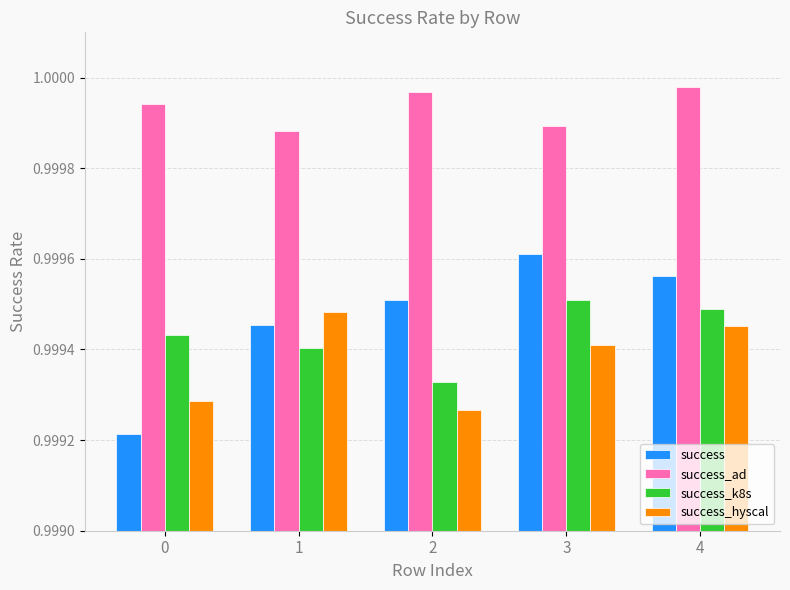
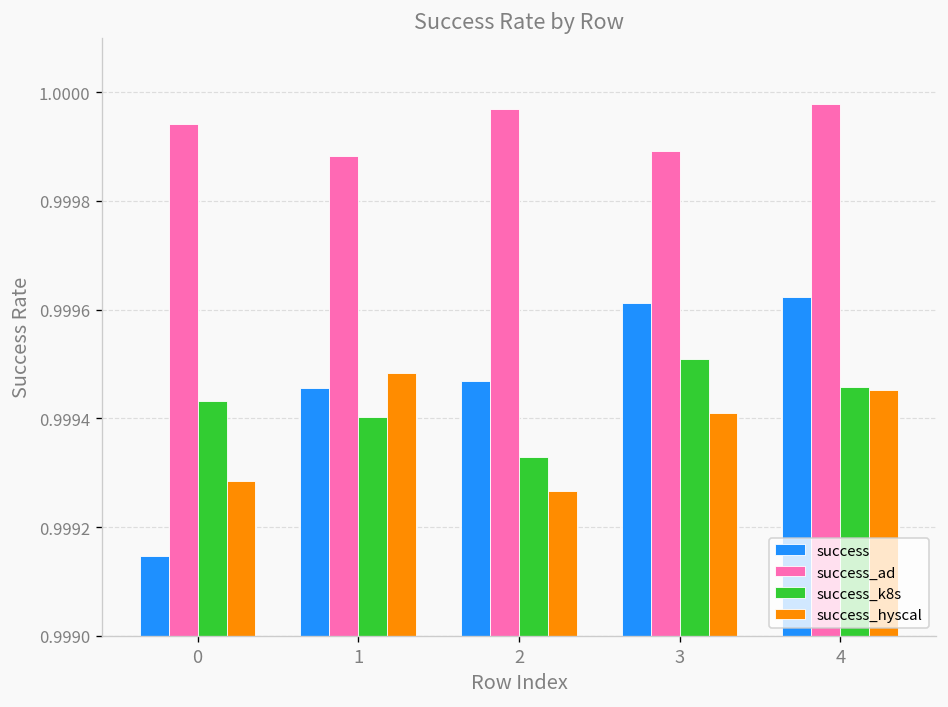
  {
    "success": {
-     "0": 0.99921,
+     "0": 0.99915,
      "1": 0.99946,
-     "2": 0.99951,
+     "2": 0.99947,
      "3": 0.99961,
-     "4": 0.99956
+     "4": 0.99962
    },
    "success_ad": {
      "0": 0.99994,
      "1": 0.99988,
      "2": 0.99997,
      "3": 0.99989,
      "4": 0.99998
    },
    "success_k8s": {
      "0": 0.99943,
      "1": 0.99940,
      "2": 0.99933,
      "3": 0.99951,
-     "4": 0.99949
+     "4": 0.99946
    },
    "success_hyscal": {
      "0": 0.99929,
      "1": 0.99948,
      "2": 0.99927,
      "3": 0.99941,
      "4": 0.99945
    }
  }
